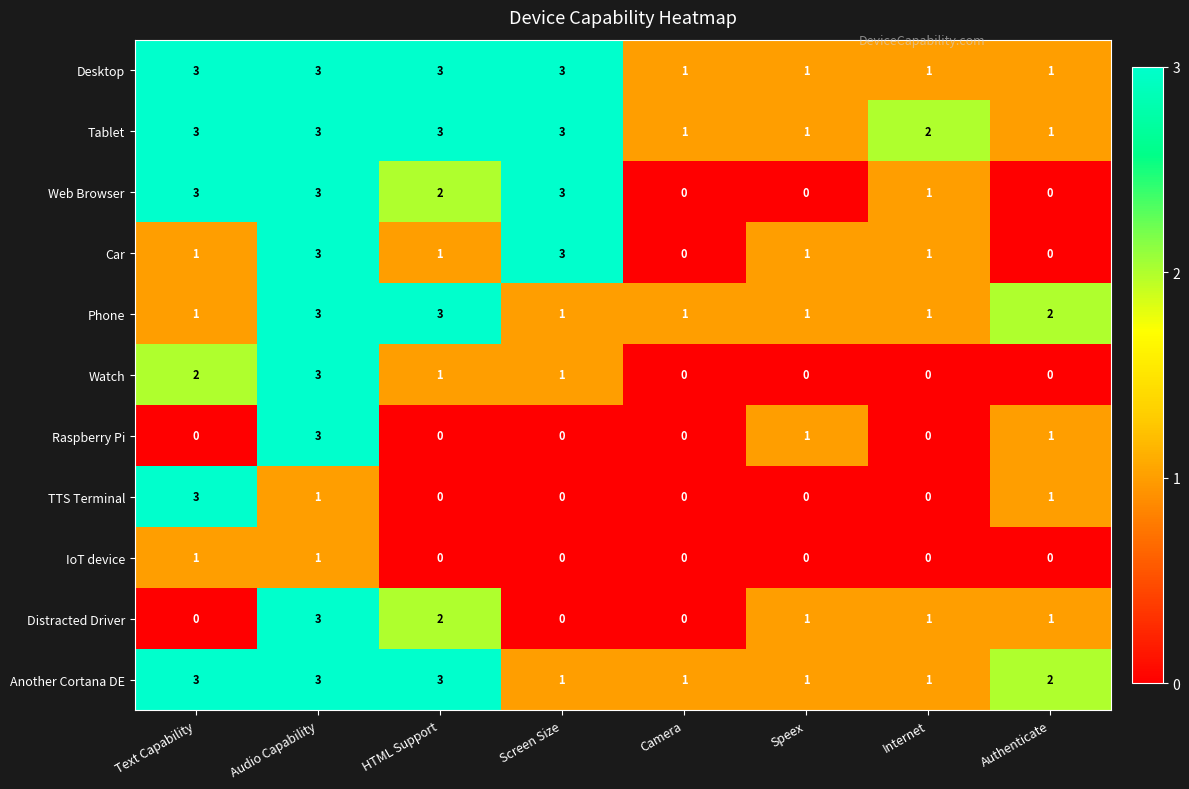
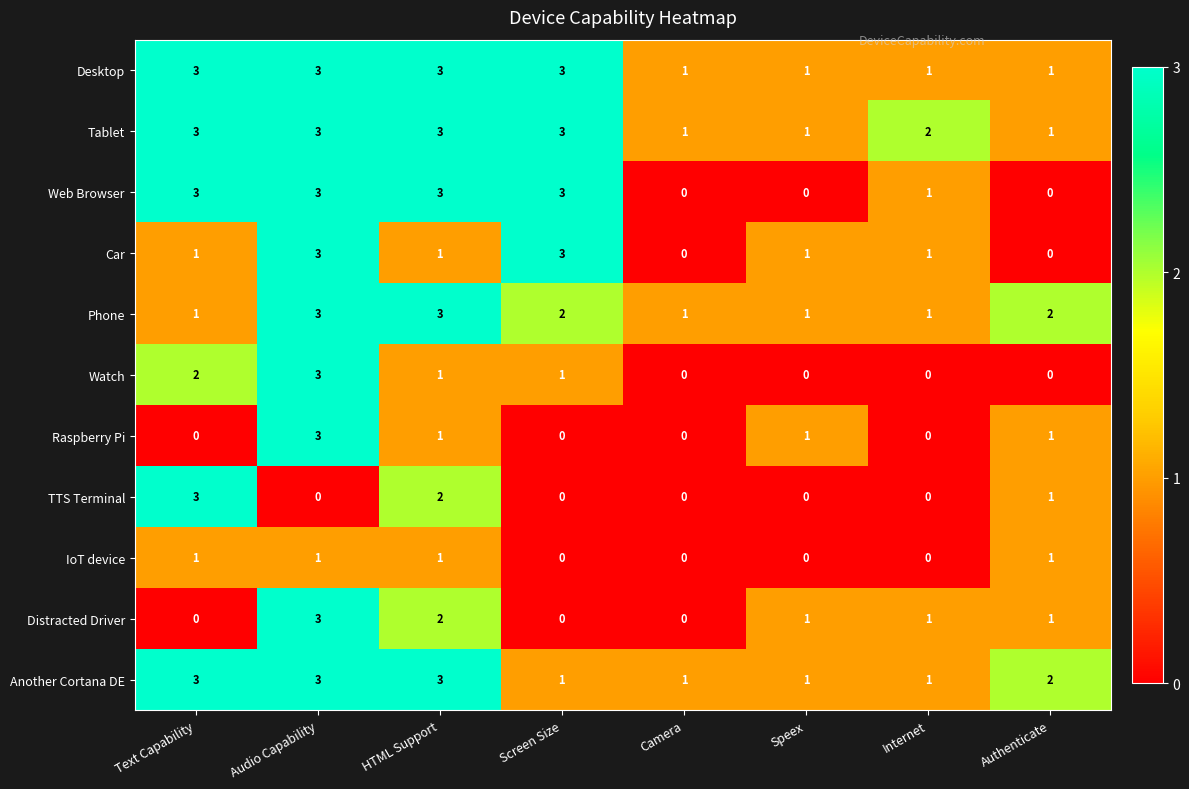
  {
    "Desktop": {
      "Text Capability": 3,
      "Audio Capability": 3,
      "HTML Support": 3,
      "Screen Size": 3,
      "Camera": 1,
      "Speex": 1,
      "Internet": 1,
      "Authenticate": 1
    },
    "Tablet": {
      "Text Capability": 3,
      "Audio Capability": 3,
      "HTML Support": 3,
      "Screen Size": 3,
      "Camera": 1,
      "Speex": 1,
      "Internet": 2,
      "Authenticate": 1
    },
    "Web Browser": {
      "Text Capability": 3,
      "Audio Capability": 3,
-     "HTML Support": 2,
+     "HTML Support": 3,
      "Screen Size": 3,
      "Camera": 0,
      "Speex": 0,
      "Internet": 1,
      "Authenticate": 0
    },
    "Car": {
      "Text Capability": 1,
      "Audio Capability": 3,
      "HTML Support": 1,
      "Screen Size": 3,
      "Camera": 0,
      "Speex": 1,
      "Internet": 1,
      "Authenticate": 0
    },
    "Phone": {
      "Text Capability": 1,
      "Audio Capability": 3,
      "HTML Support": 3,
-     "Screen Size": 1,
+     "Screen Size": 2,
      "Camera": 1,
      "Speex": 1,
      "Internet": 1,
      "Authenticate": 2
    },
    "Watch": {
      "Text Capability": 2,
      "Audio Capability": 3,
      "HTML Support": 1,
      "Screen Size": 1,
      "Camera": 0,
      "Speex": 0,
      "Internet": 0,
      "Authenticate": 0
    },
    "Raspberry Pi": {
      "Text Capability": 0,
      "Audio Capability": 3,
-     "HTML Support": 0,
+     "HTML Support": 1,
      "Screen Size": 0,
      "Camera": 0,
      "Speex": 1,
      "Internet": 0,
      "Authenticate": 1
    },
    "TTS Terminal": {
      "Text Capability": 3,
-     "Audio Capability": 1,
-     "HTML Support": 0,
+     "Audio Capability": 0,
+     "HTML Support": 2,
      "Screen Size": 0,
      "Camera": 0,
      "Speex": 0,
      "Internet": 0,
      "Authenticate": 1
    },
    "IoT device": {
      "Text Capability": 1,
      "Audio Capability": 1,
-     "HTML Support": 0,
+     "HTML Support": 1,
      "Screen Size": 0,
      "Camera": 0,
      "Speex": 0,
      "Internet": 0,
-     "Authenticate": 0
+     "Authenticate": 1
    },
    "Distracted Driver": {
      "Text Capability": 0,
      "Audio Capability": 3,
      "HTML Support": 2,
      "Screen Size": 0,
      "Camera": 0,
      "Speex": 1,
      "Internet": 1,
      "Authenticate": 1
    },
    "Another Cortana DE": {
      "Text Capability": 3,
      "Audio Capability": 3,
      "HTML Support": 3,
      "Screen Size": 1,
      "Camera": 1,
      "Speex": 1,
      "Internet": 1,
      "Authenticate": 2
    }
  }
